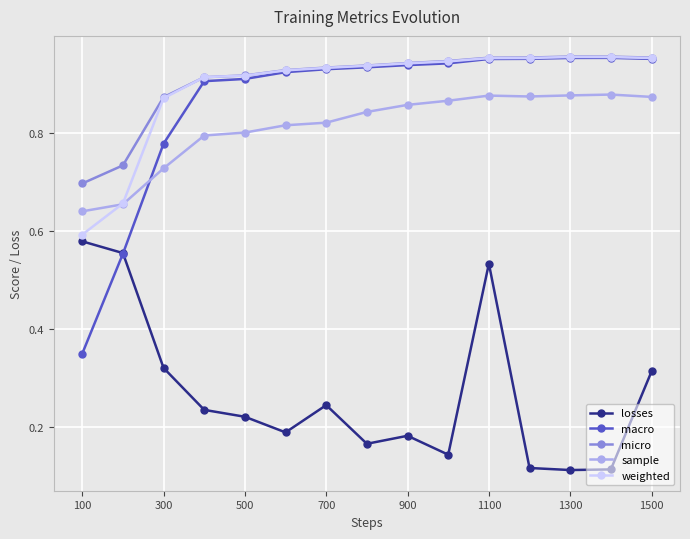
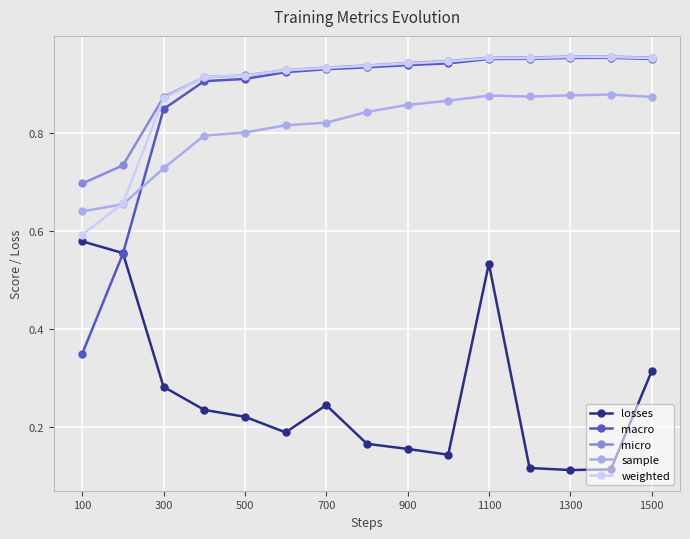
  {
    "losses": {
      "100": 0.58,
-     "300": 0.32,
+     "300": 0.28,
      "500": 0.22,
      "700": 0.24,
-     "900": 0.18,
+     "900": 0.15,
      "1100": 0.53,
      "1300": 0.11,
      "1500": 0.31
    },
    "macro": {
      "100": 0.35,
-     "300": 0.78,
+     "300": 0.85,
      "500": 0.91
    }
  }
